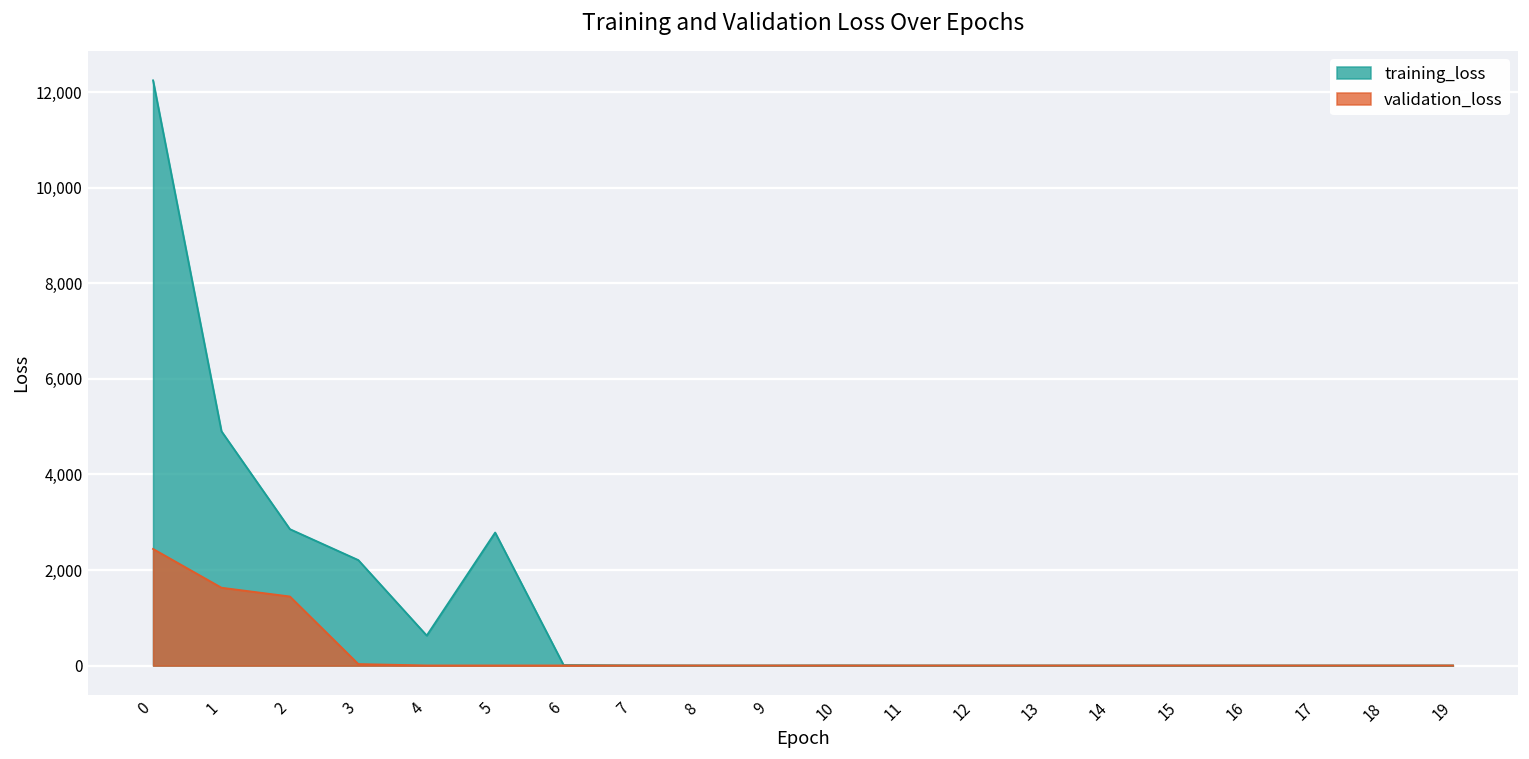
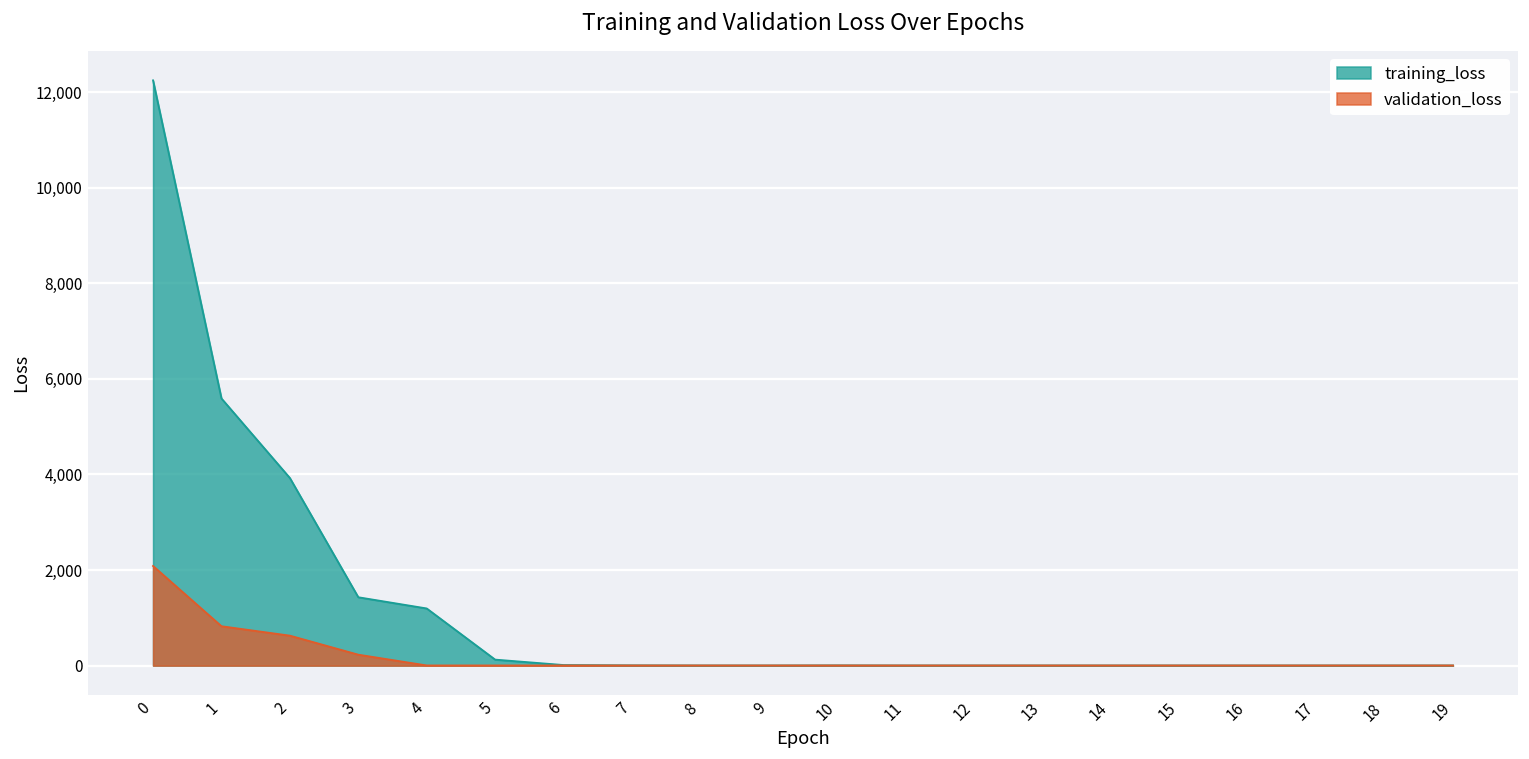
  {
    "training_loss": {
      "0": "12,200",
-     "1": "4,900",
-     "2": "2,900",
-     "3": "2,200",
-     "4": "600",
-     "5": "2,800"
+     "1": "5,600",
+     "2": "3,900",
+     "3": "1,400",
+     "4": "1,200",
+     "5": "100"
    },
    "validation_loss": {
-     "0": "2,400",
-     "1": "1,600",
-     "2": "1,400",
-     "3": "0",
+     "0": "2,100",
+     "1": "800",
+     "2": "600",
+     "3": "200",
      "4": "0",
      "5": "0"
    }
  }
